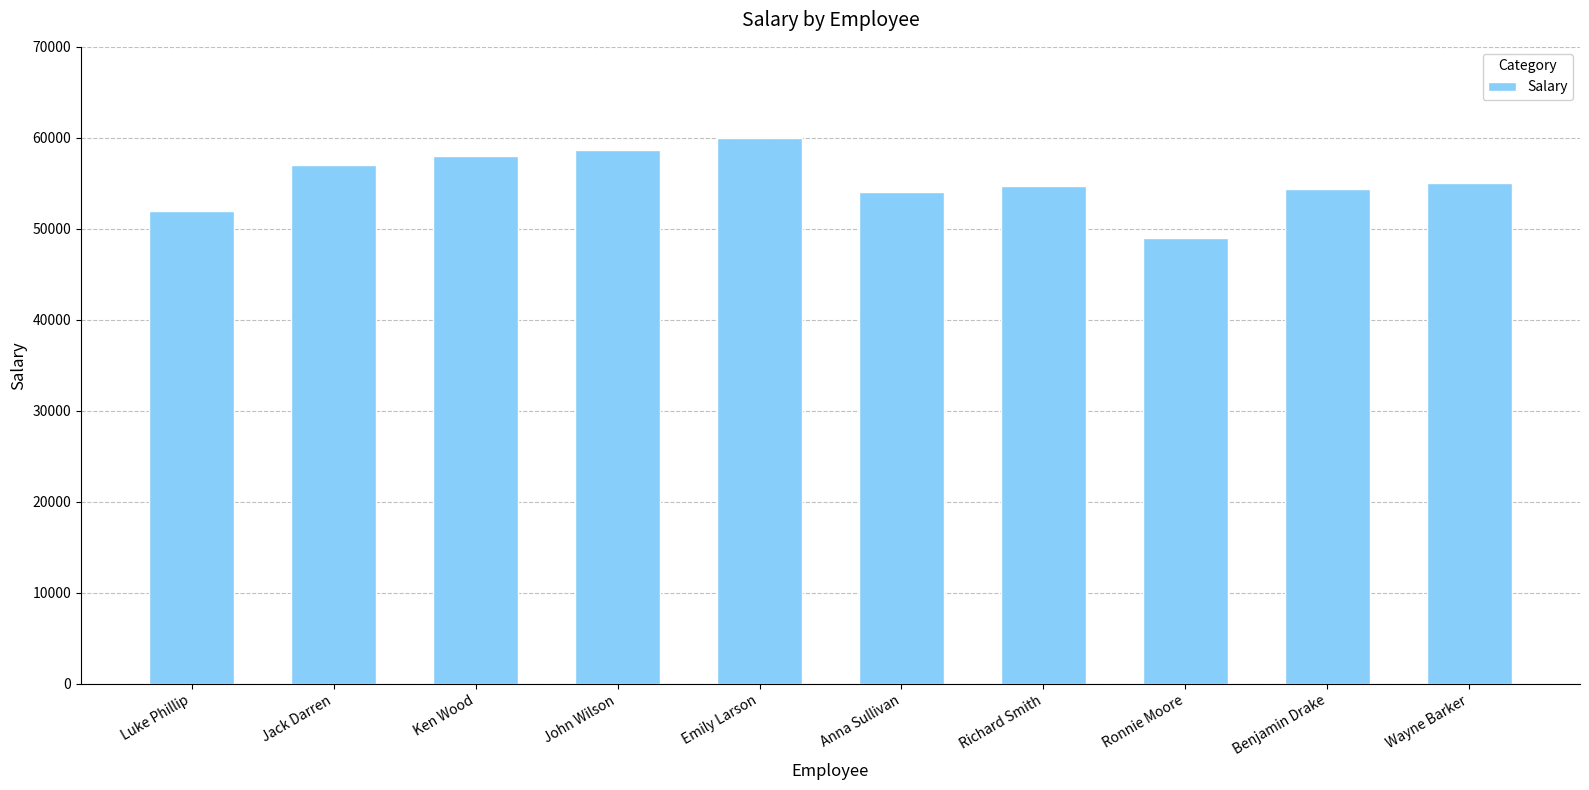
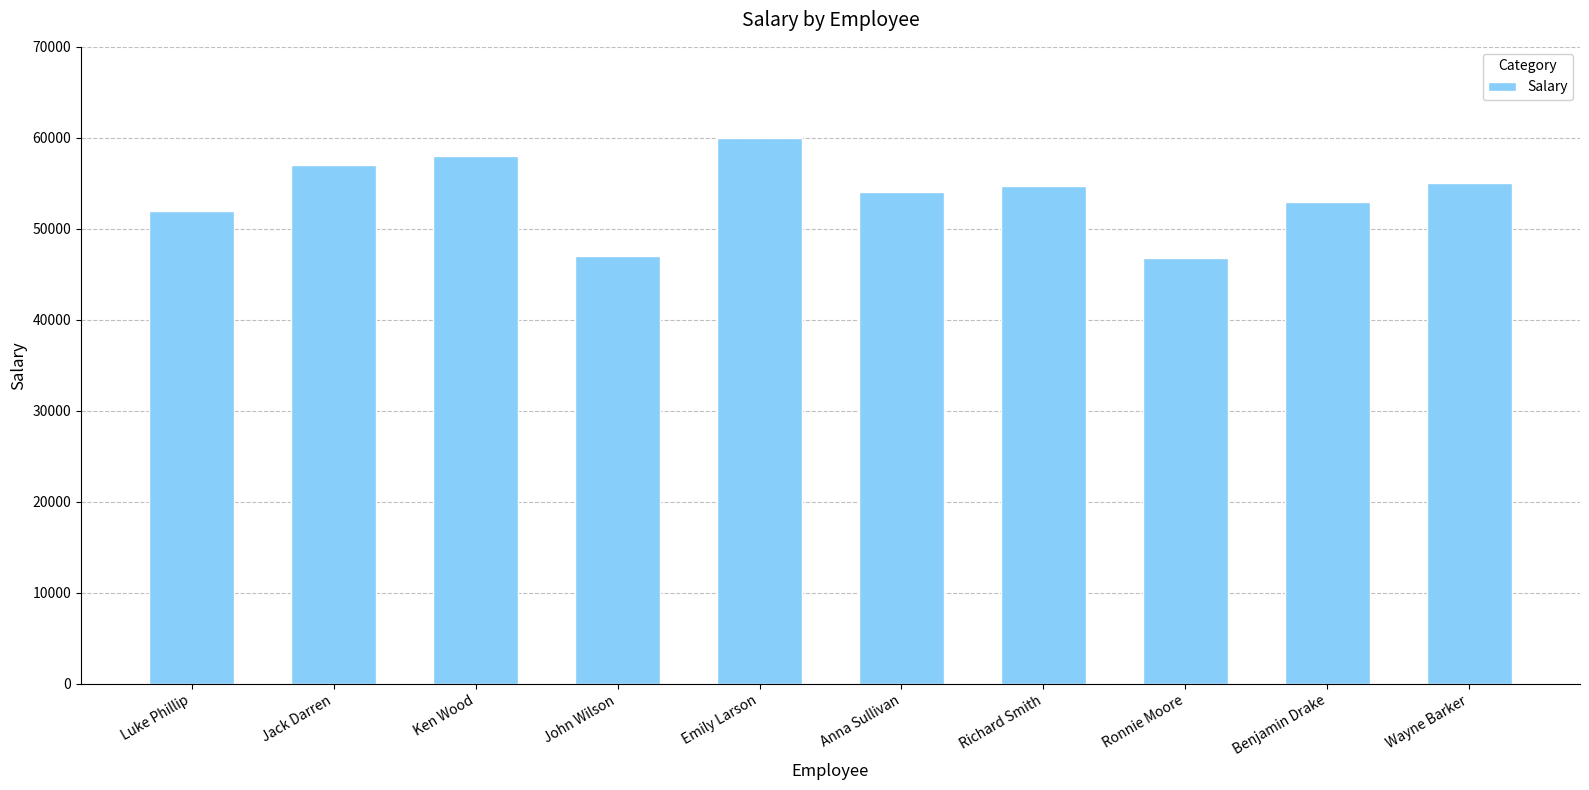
  {
    "Luke Phillip": 52000,
    "Jack Darren": 57000,
    "Ken Wood": 58000,
-   "John Wilson": 59000,
+   "John Wilson": 47000,
    "Emily Larson": 60000,
    "Anna Sullivan": 54000,
    "Richard Smith": 55000,
-   "Ronnie Moore": 49000,
-   "Benjamin Drake": 54000,
+   "Ronnie Moore": 47000,
+   "Benjamin Drake": 53000,
    "Wayne Barker": 55000
  }
